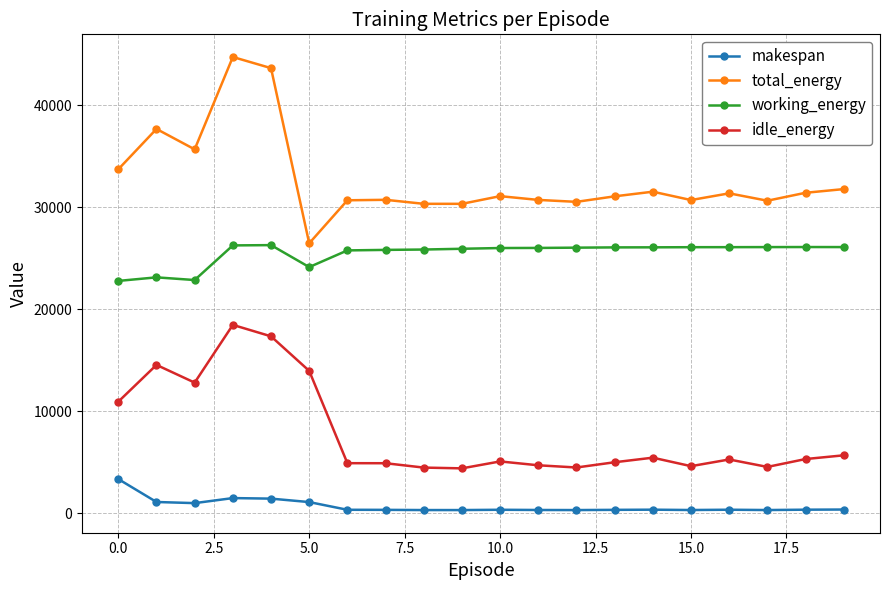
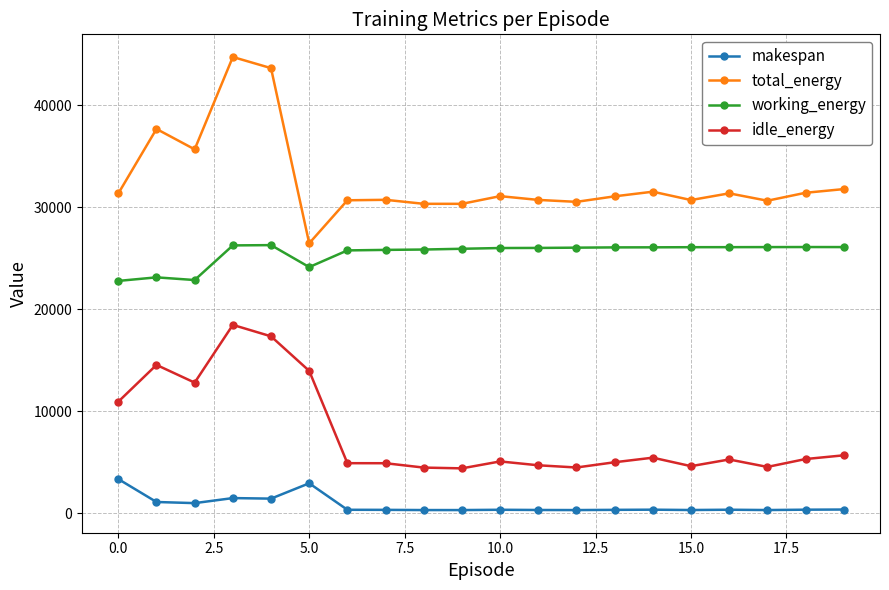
  {
    "makespan": {
      "0.0": 3400,
-     "5.0": 1100,
+     "5.0": 2900,
      "10.0": 300,
      "15.0": 300
    },
    "total_energy": {
-     "0.0": 33700,
+     "0.0": 31300,
      "5.0": 26500,
      "10.0": 31100,
      "15.0": 30700
    },
    "working_energy": {
      "0.0": 22800,
      "5.0": 24100,
      "10.0": 26000,
      "15.0": 26100
    },
    "idle_energy": {
      "0.0": 10900,
      "5.0": 14000,
      "10.0": 5100,
      "15.0": 4600
    }
  }
